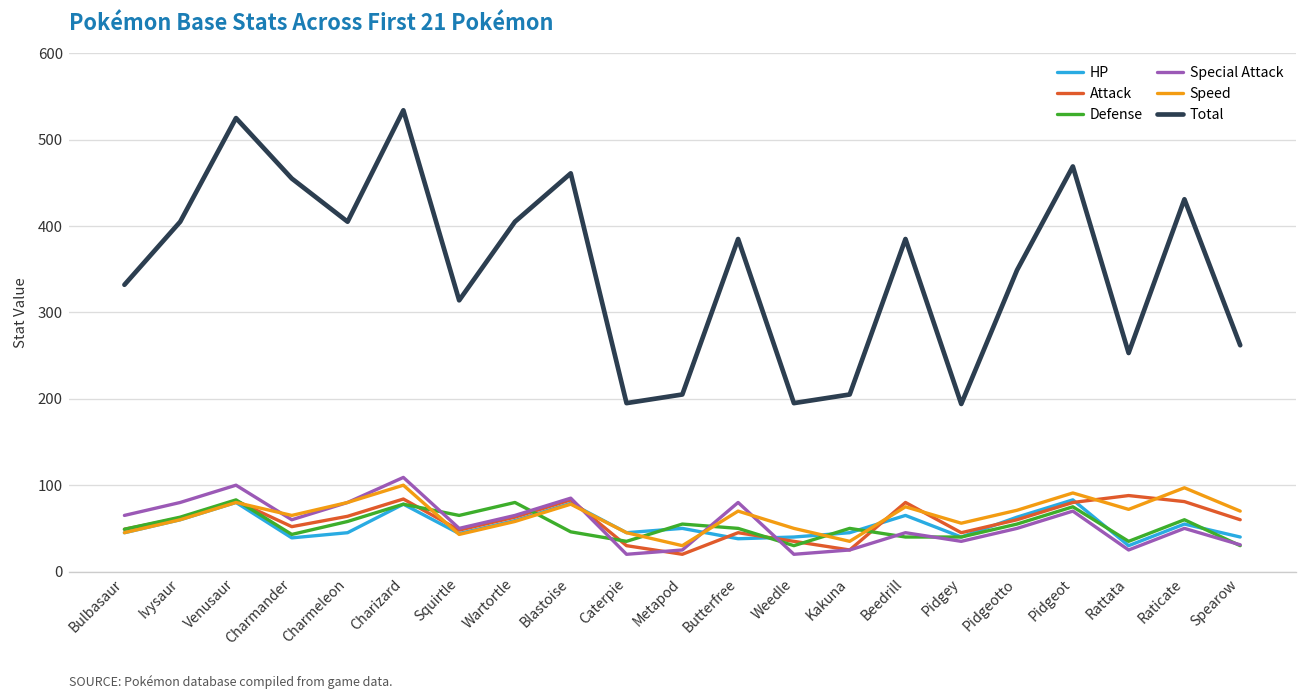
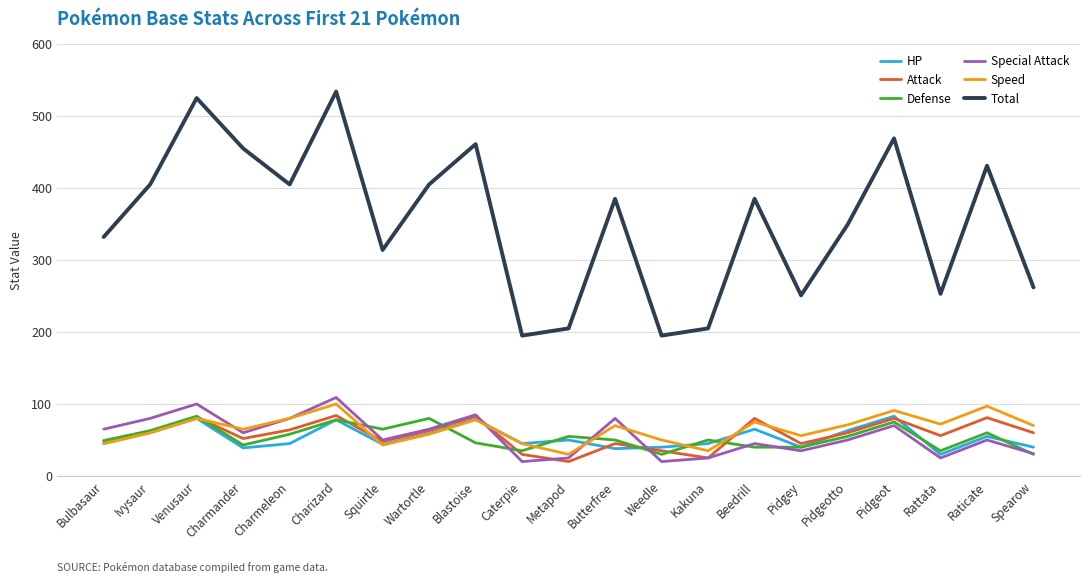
  {
    "HP": {
      "Charmander": 40,
      "Charmeleon": 50,
      "Metapod": 50,
      "Butterfree": 40,
      "Weedle": 40,
      "Kakuna": 50,
      "Beedrill": 70,
      "Rattata": 30,
      "Raticate": 60,
      "Spearow": 40
    },
    "Attack": {
      "Charmander": 50,
      "Charmeleon": 60,
      "Charizard": 80,
      "Caterpie": 30,
      "Metapod": 20,
      "Butterfree": 50,
      "Weedle": 40,
      "Beedrill": 80,
      "Pidgey": 50,
-     "Rattata": 90,
+     "Rattata": 60,
      "Raticate": 80,
      "Spearow": 60
    },
    "Defense": {
      "Charmander": 40,
      "Charmeleon": 60,
      "Squirtle": 70,
      "Wartortle": 80,
      "Blastoise": 50,
      "Caterpie": 40,
      "Metapod": 60,
      "Butterfree": 50,
      "Weedle": 30,
      "Kakuna": 50,
      "Beedrill": 40,
      "Pidgeotto": 60,
      "Pidgeot": 80,
      "Rattata": 40,
      "Raticate": 60
    },
    "Special Attack": {
      "Bulbasaur": 70,
      "Ivysaur": 80,
      "Venusaur": 100,
      "Charmander": 60,
      "Charizard": 110,
      "Caterpie": 20,
      "Metapod": 30,
      "Butterfree": 80,
      "Weedle": 20,
      "Beedrill": 50,
      "Pidgey": 40,
      "Pidgeotto": 50,
      "Pidgeot": 70,
      "Rattata": 30,
      "Raticate": 50
    },
    "Speed": {
      "Charmander": 70,
      "Charizard": 100,
      "Metapod": 30,
      "Butterfree": 70,
      "Weedle": 50,
      "Kakuna": 40,
      "Beedrill": 80,
      "Pidgey": 60,
      "Pidgeotto": 70,
      "Pidgeot": 90,
      "Rattata": 70,
      "Raticate": 100,
      "Spearow": 70
    },
    "Total": {
      "Bulbasaur": 330,
      "Ivysaur": 410,
      "Venusaur": 530,
      "Charmander": 460,
      "Charmeleon": 410,
      "Charizard": 530,
      "Squirtle": 310,
      "Wartortle": 410,
      "Blastoise": 460,
      "Caterpie": 200,
      "Metapod": 210,
      "Butterfree": 390,
      "Weedle": 200,
      "Kakuna": 210,
      "Beedrill": 390,
-     "Pidgey": 190,
+     "Pidgey": 250,
      "Pidgeotto": 350,
      "Pidgeot": 470,
      "Rattata": 250,
      "Raticate": 430,
      "Spearow": 260
    }
  }
